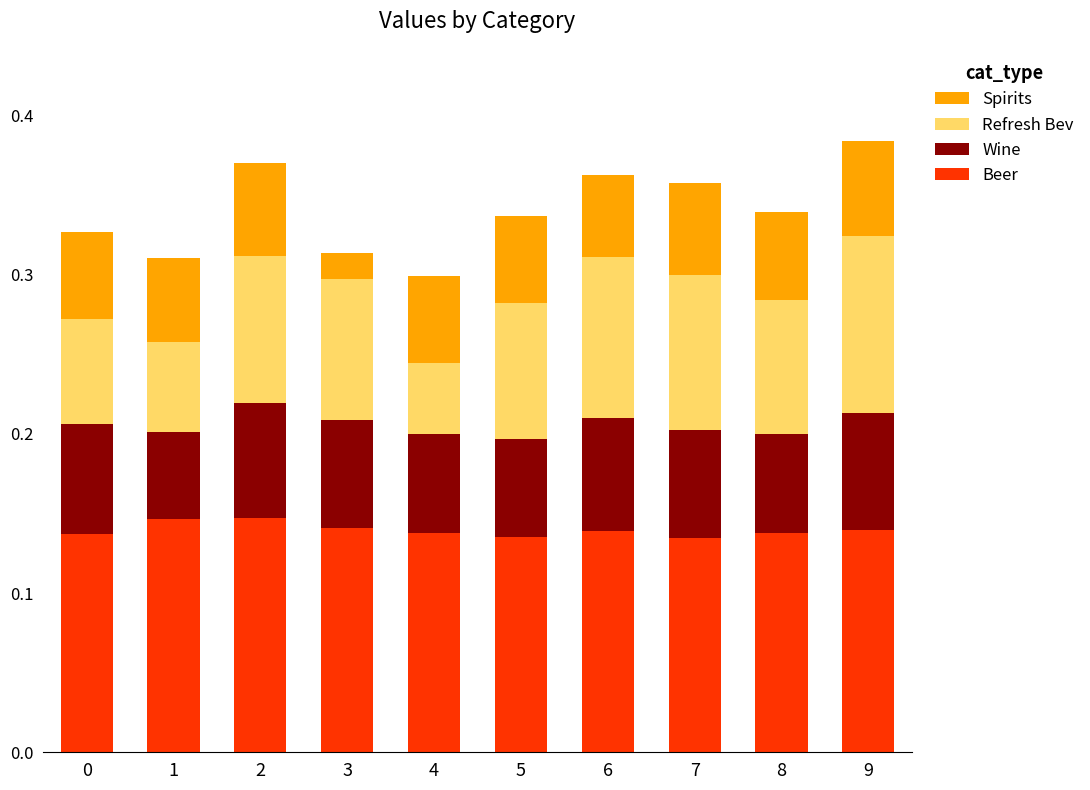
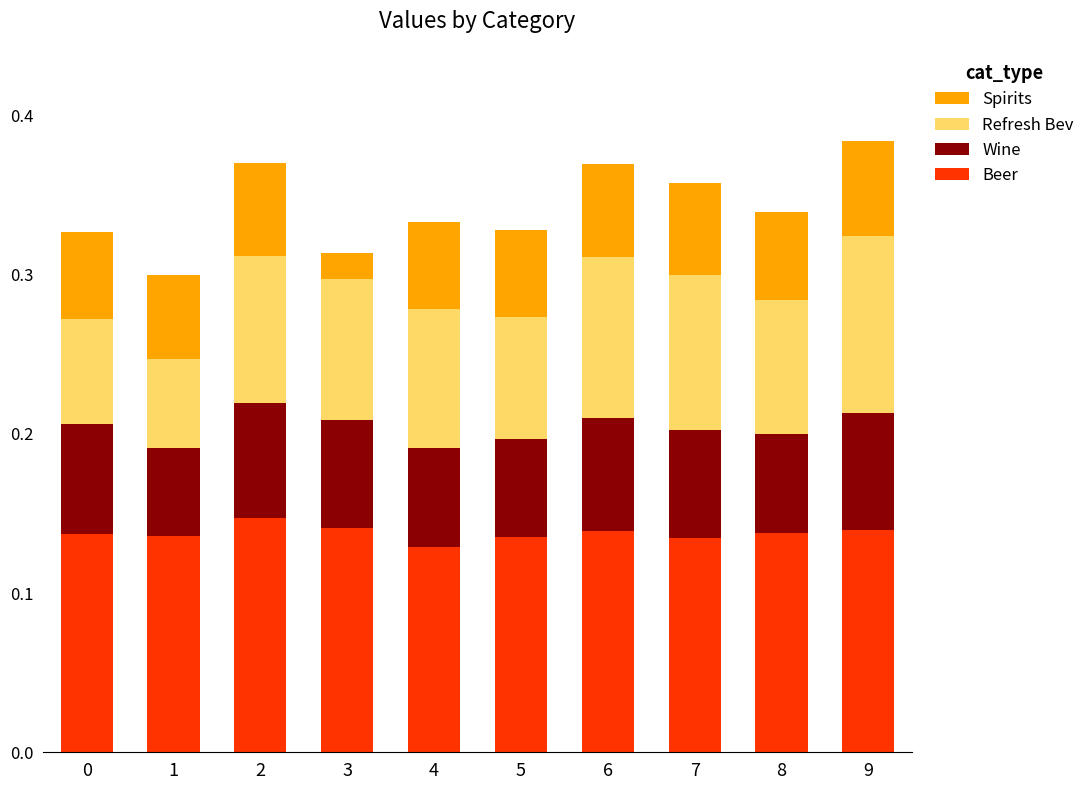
  {
    "Beer": {
      "0": 0.137,
-     "1": 0.146,
+     "1": 0.136,
      "2": 0.147,
      "3": 0.141,
-     "4": 0.138,
+     "4": 0.129,
      "5": 0.135,
      "6": 0.139,
      "7": 0.134,
      "8": 0.138,
      "9": 0.140
    },
    "Wine": {
      "0": 0.069,
      "1": 0.055,
      "2": 0.072,
      "3": 0.068,
      "4": 0.063,
      "5": 0.062,
      "6": 0.071,
      "7": 0.068,
      "8": 0.062,
      "9": 0.073
    },
    "Refresh Bev": {
      "0": 0.066,
      "1": 0.056,
      "2": 0.093,
      "3": 0.088,
-     "4": 0.044,
-     "5": 0.085,
+     "4": 0.087,
+     "5": 0.076,
      "6": 0.101,
      "7": 0.098,
      "8": 0.085,
      "9": 0.111
    },
    "Spirits": {
      "0": 0.054,
      "1": 0.053,
      "2": 0.059,
      "3": 0.016,
      "4": 0.055,
      "5": 0.055,
-     "6": 0.052,
+     "6": 0.059,
      "7": 0.057,
      "8": 0.055,
      "9": 0.060
    }
  }
